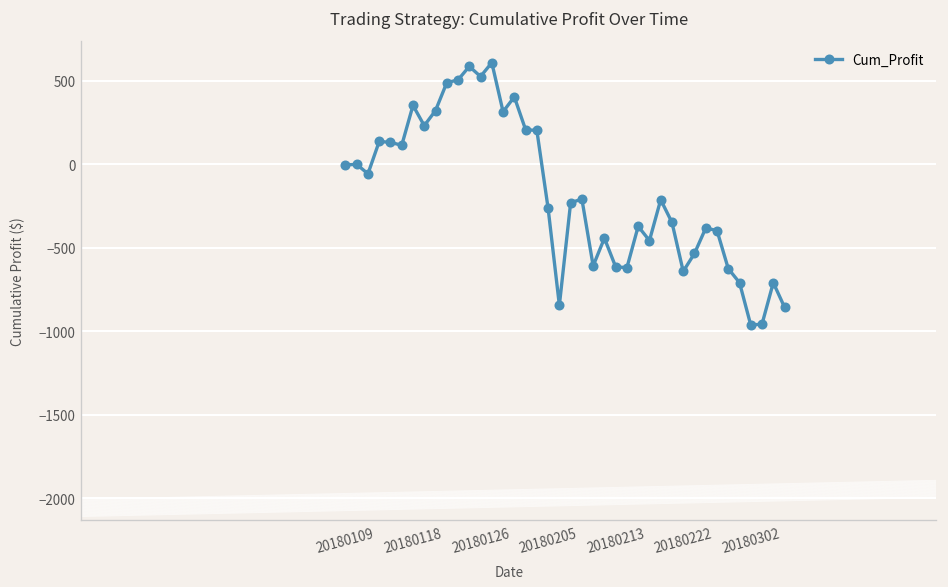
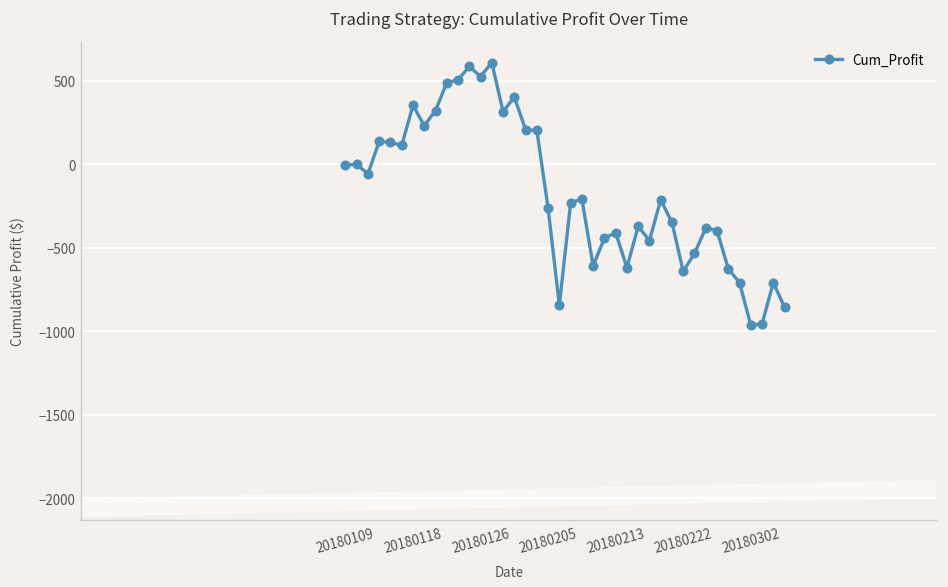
  {
    "20180109": 0,
    "20180118": 350,
    "20180126": 520,
    "20180205": -260,
-   "20180213": -610,
+   "20180213": -410,
    "20180222": -640,
    "20180302": -960
  }
